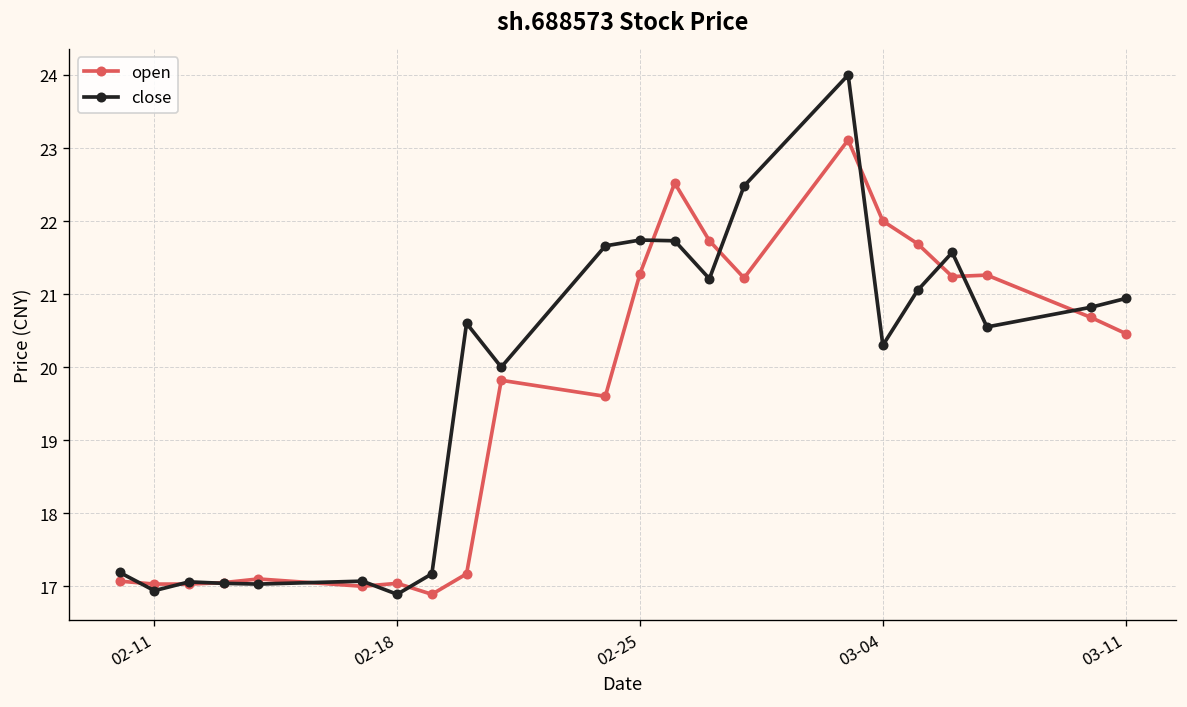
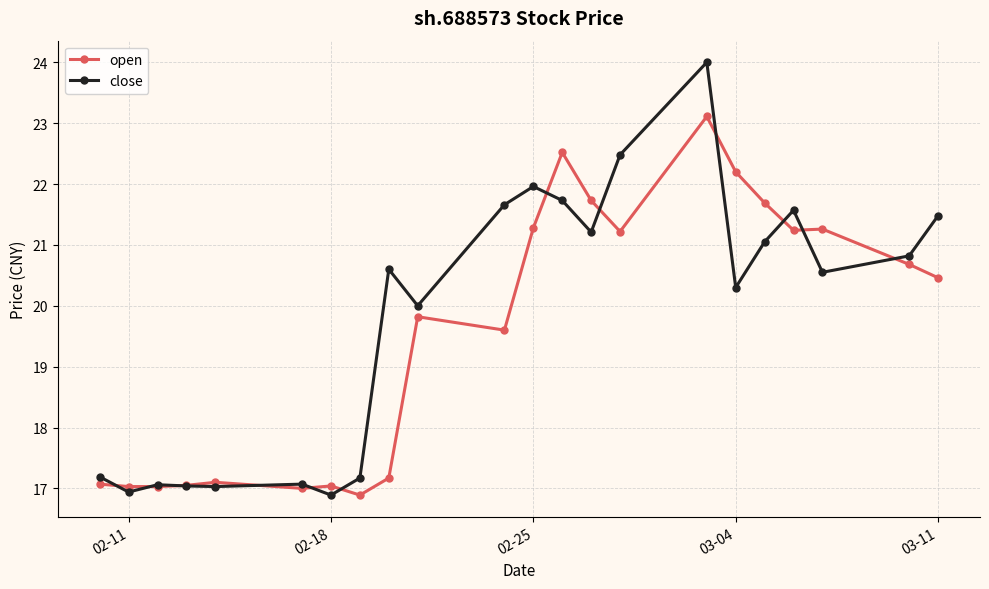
  {
    "open": {
      "02-11": 17.0,
      "02-18": 17.0,
      "02-25": 21.3,
-     "03-04": 22.0,
+     "03-04": 22.2,
      "03-11": 20.5
    },
    "close": {
      "02-11": 16.9,
      "02-18": 16.9,
-     "02-25": 21.7,
+     "02-25": 22.0,
      "03-04": 20.3,
-     "03-11": 20.9
+     "03-11": 21.5
    }
  }
